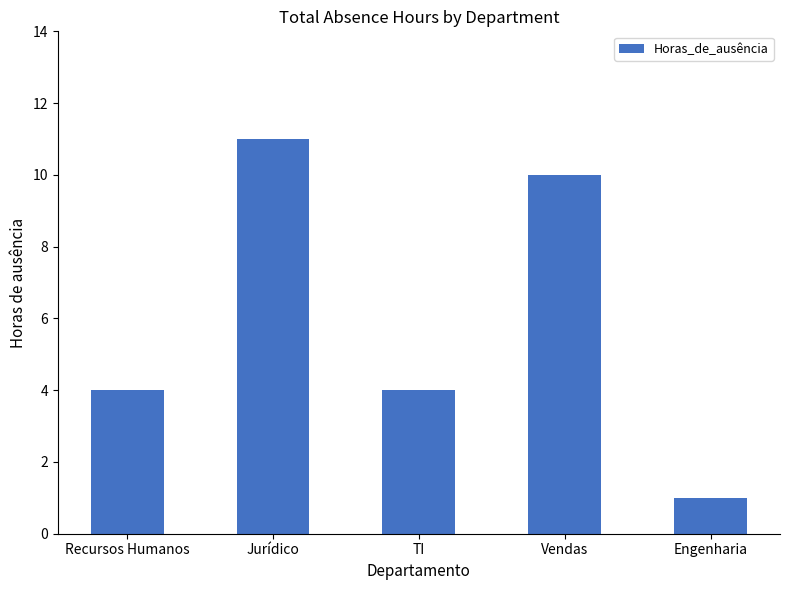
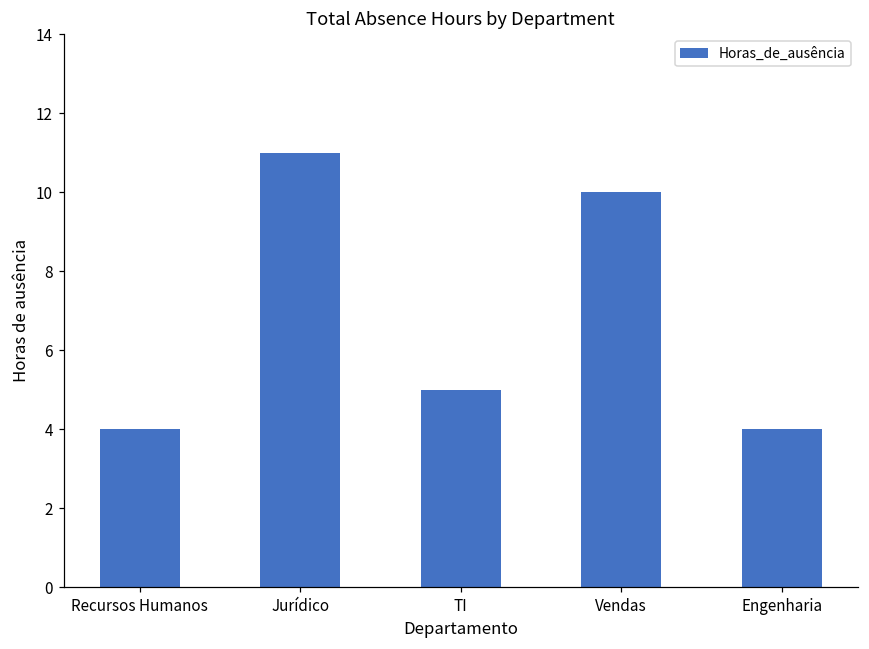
  {
    "Recursos Humanos": 4,
    "Jurídico": 11,
-   "TI": 4,
+   "TI": 5,
    "Vendas": 10,
-   "Engenharia": 1
+   "Engenharia": 4
  }
